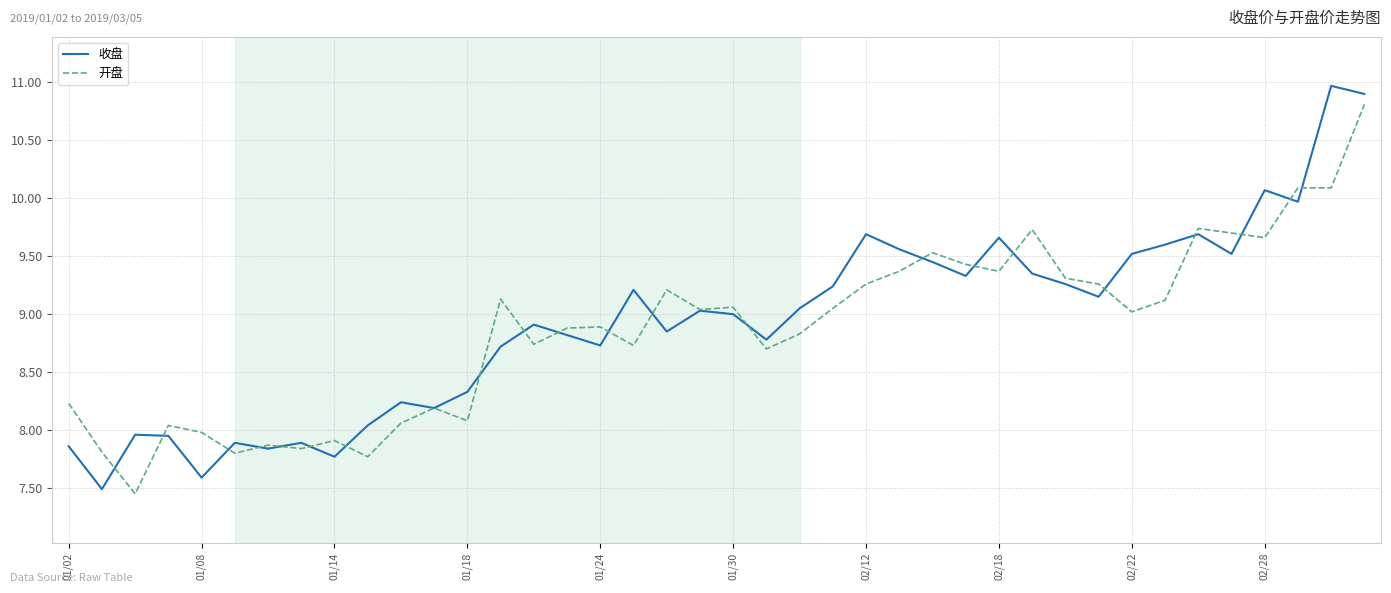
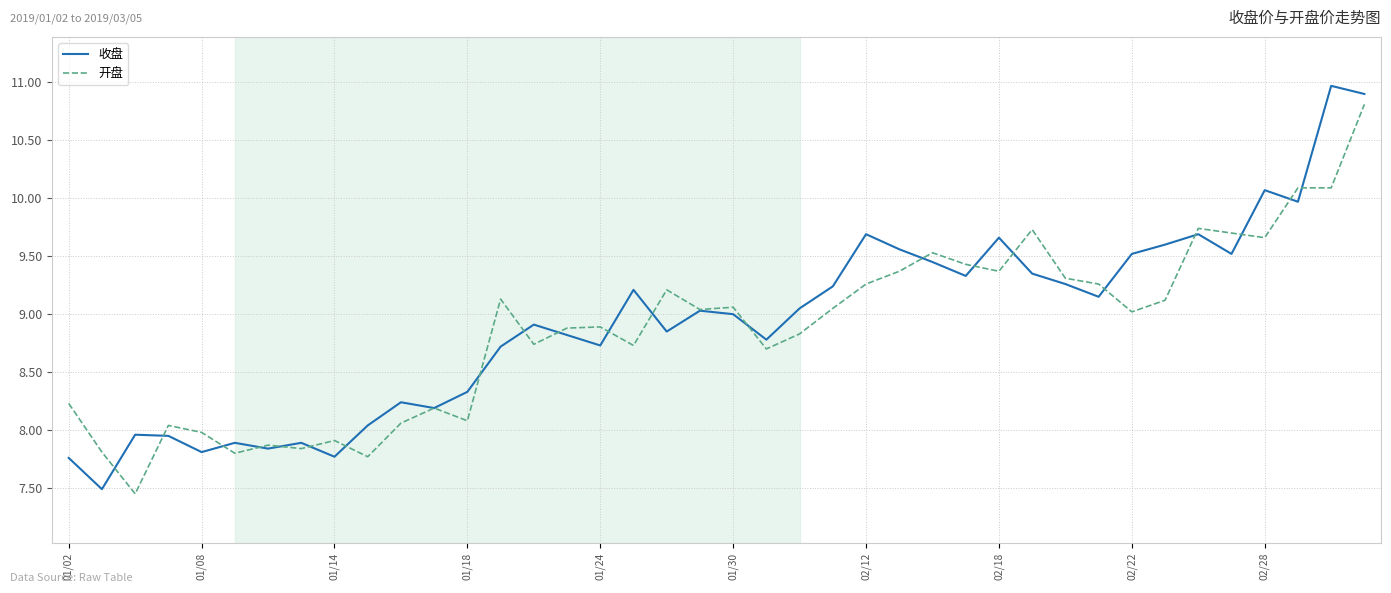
  {
    "收盘": {
-     "01/02": 7.86,
-     "01/08": 7.59,
+     "01/02": 7.76,
+     "01/08": 7.81,
      "01/14": 7.77,
      "01/18": 8.33,
      "01/24": 8.73,
      "01/30": 9.00,
      "02/12": 9.69,
      "02/18": 9.66,
      "02/22": 9.52,
      "02/28": 10.07
    },
    "开盘": {
      "01/02": 8.23,
      "01/08": 7.98,
      "01/14": 7.91,
      "01/18": 8.08,
      "01/24": 8.89,
      "01/30": 9.06,
      "02/12": 9.26,
      "02/18": 9.37,
      "02/22": 9.02,
      "02/28": 9.66
    }
  }
